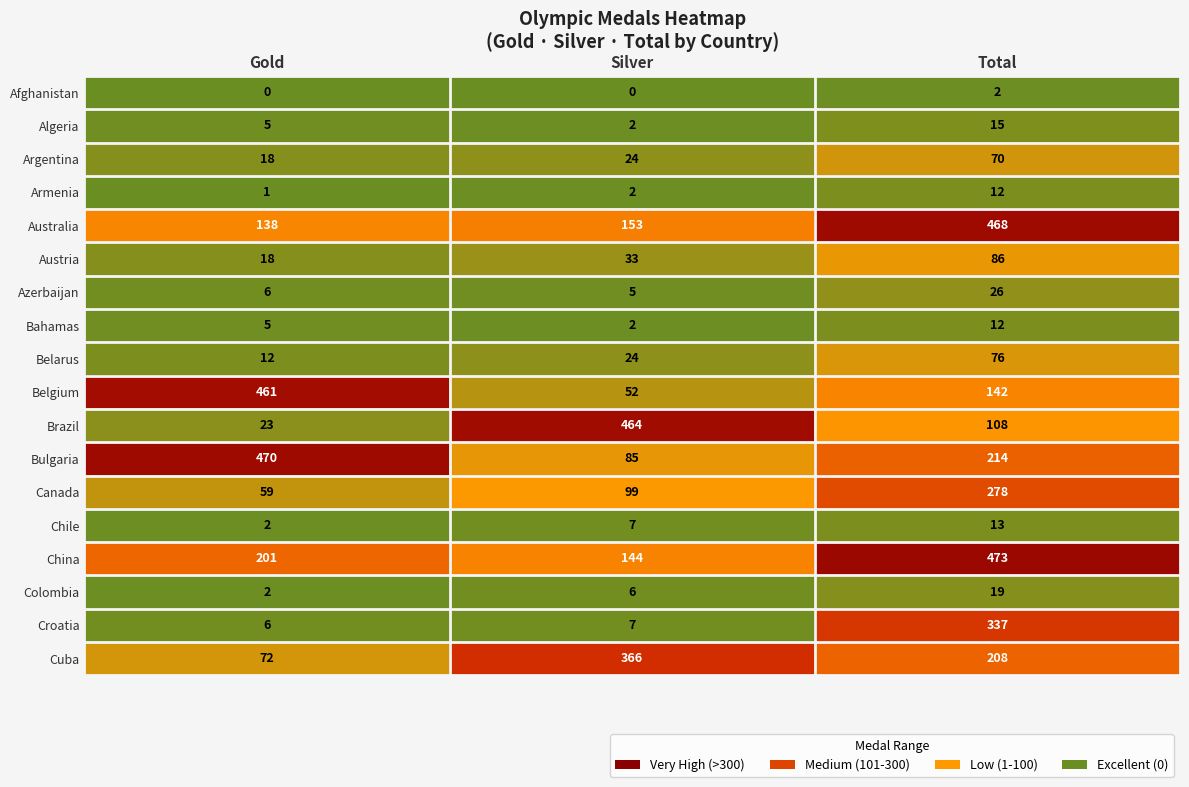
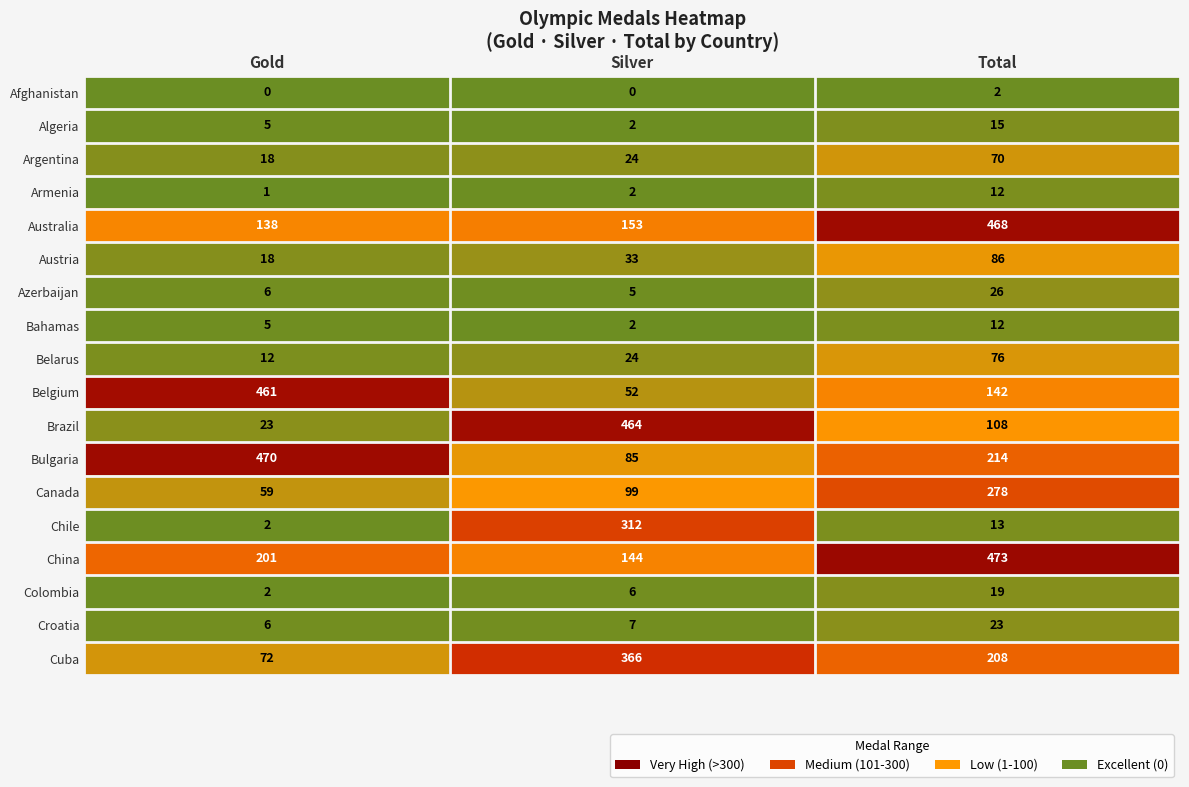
  {
    "Afghanistan": {
      "Gold": 0,
      "Silver": 0,
      "Total": 2
    },
    "Algeria": {
      "Gold": 5,
      "Silver": 2,
      "Total": 15
    },
    "Argentina": {
      "Gold": 18,
      "Silver": 24,
      "Total": 70
    },
    "Armenia": {
      "Gold": 1,
      "Silver": 2,
      "Total": 12
    },
    "Australia": {
      "Gold": 138,
      "Silver": 153,
      "Total": 468
    },
    "Austria": {
      "Gold": 18,
      "Silver": 33,
      "Total": 86
    },
    "Azerbaijan": {
      "Gold": 6,
      "Silver": 5,
      "Total": 26
    },
    "Bahamas": {
      "Gold": 5,
      "Silver": 2,
      "Total": 12
    },
    "Belarus": {
      "Gold": 12,
      "Silver": 24,
      "Total": 76
    },
    "Belgium": {
      "Gold": 461,
      "Silver": 52,
      "Total": 142
    },
    "Brazil": {
      "Gold": 23,
      "Silver": 464,
      "Total": 108
    },
    "Bulgaria": {
      "Gold": 470,
      "Silver": 85,
      "Total": 214
    },
    "Canada": {
      "Gold": 59,
      "Silver": 99,
      "Total": 278
    },
    "Chile": {
      "Gold": 2,
-     "Silver": 7,
+     "Silver": 312,
      "Total": 13
    },
    "China": {
      "Gold": 201,
      "Silver": 144,
      "Total": 473
    },
    "Colombia": {
      "Gold": 2,
      "Silver": 6,
      "Total": 19
    },
    "Croatia": {
      "Gold": 6,
      "Silver": 7,
-     "Total": 337
+     "Total": 23
    },
    "Cuba": {
      "Gold": 72,
      "Silver": 366,
      "Total": 208
    }
  }
